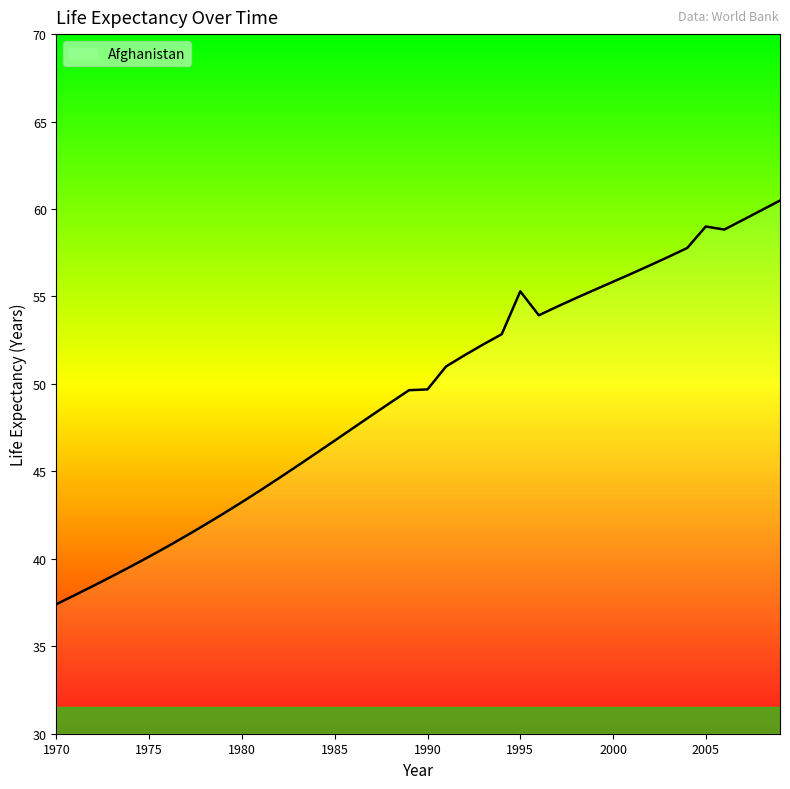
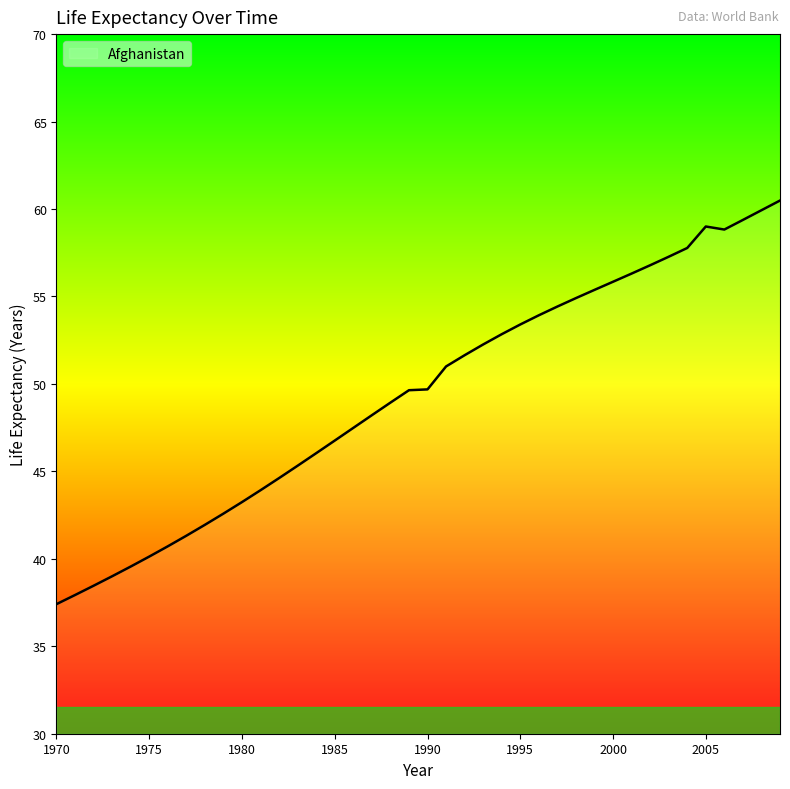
  {
    "1970": 37.4,
    "1975": 40.1,
    "1980": 43.2,
    "1985": 46.8,
    "1990": 49.7,
-   "1995": 55.3,
+   "1995": 53.4,
    "2000": 55.8,
    "2005": 59.0
  }
